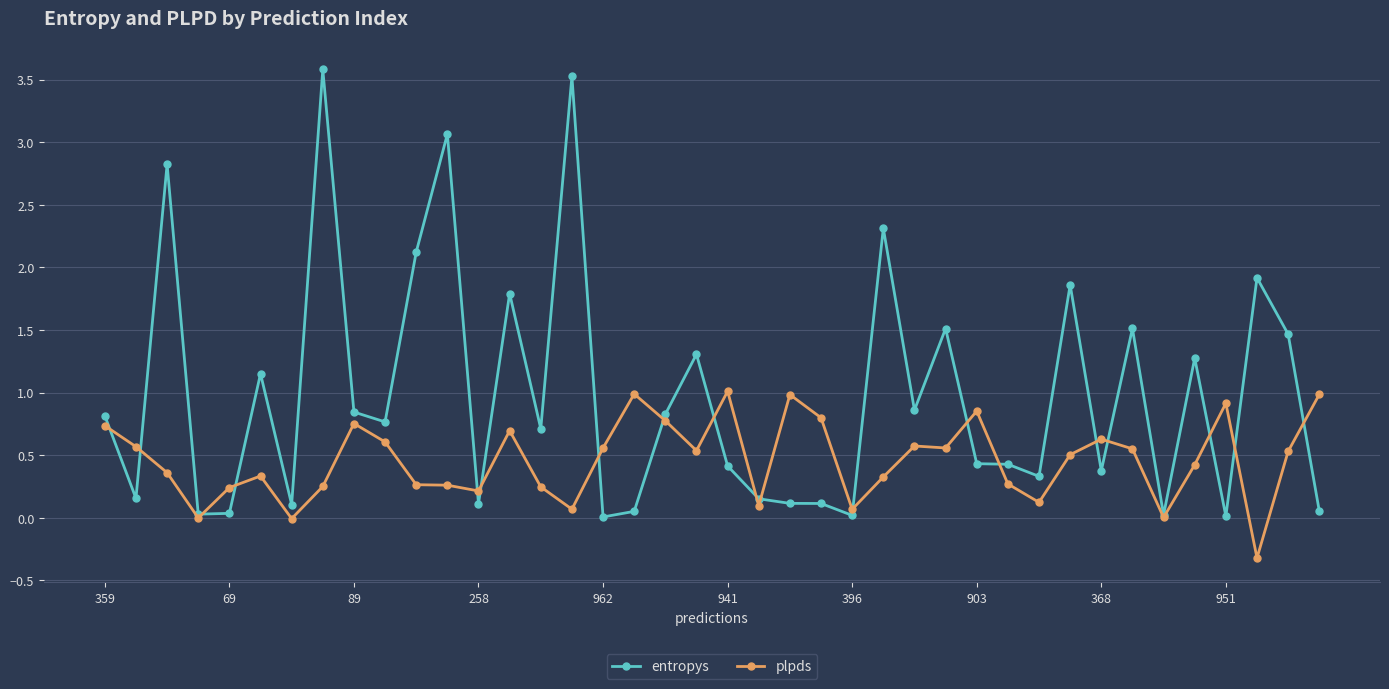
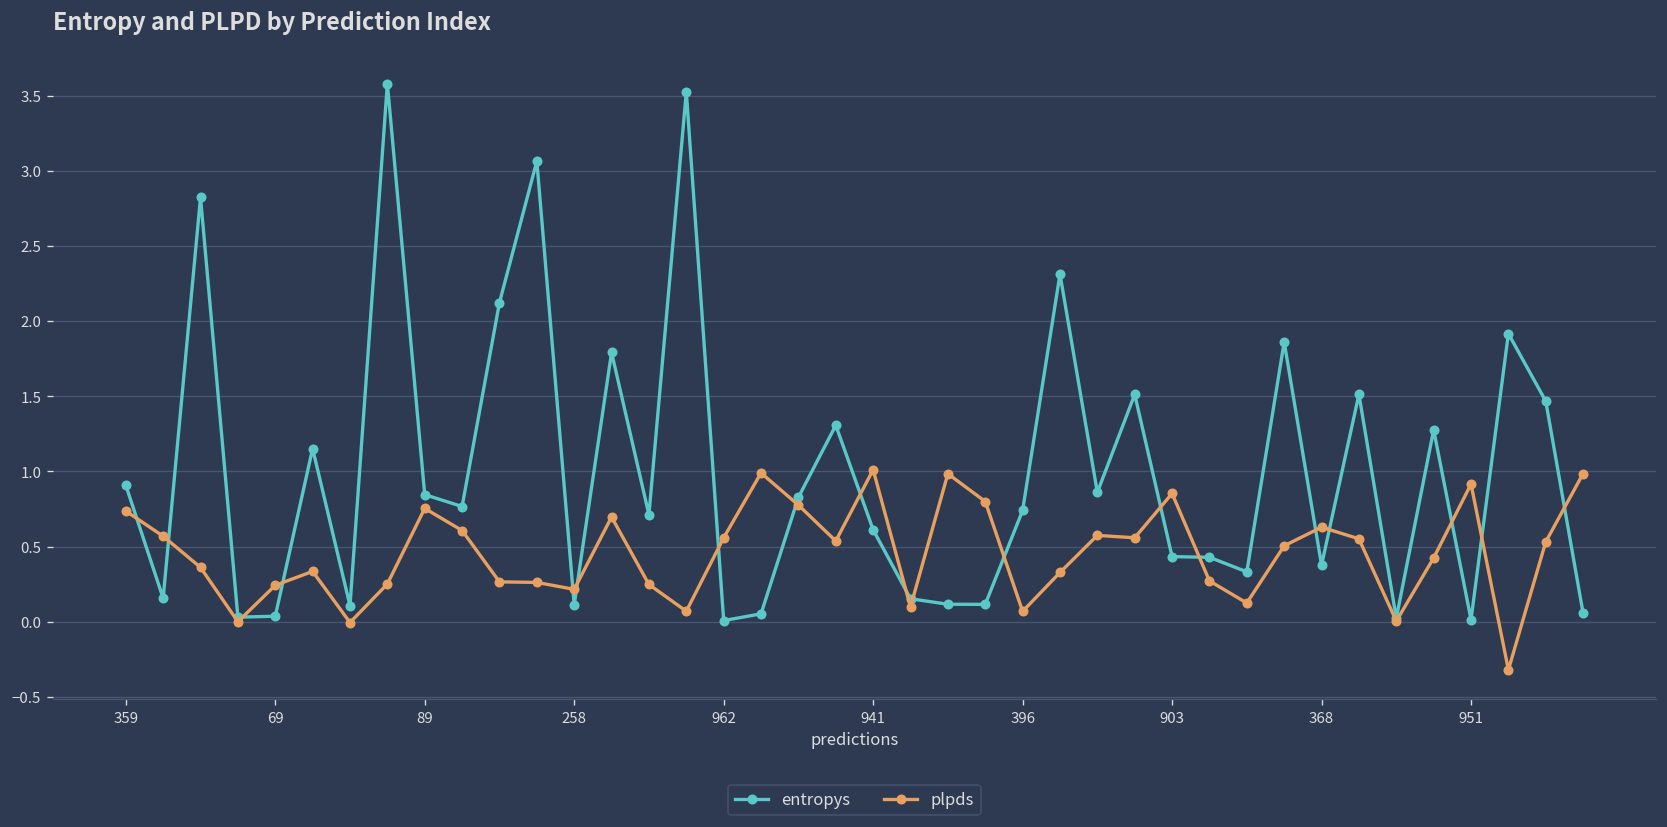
  {
    "entropys": {
-     "359": 0.82,
+     "359": 0.91,
      "69": 0.04,
      "89": 0.85,
      "258": 0.11,
      "962": 0.01,
-     "941": 0.41,
-     "396": 0.02,
+     "941": 0.61,
+     "396": 0.74,
      "903": 0.43,
      "368": 0.38,
      "951": 0.01
    },
    "plpds": {
      "359": 0.74,
      "69": 0.24,
      "89": 0.75,
      "258": 0.22,
      "962": 0.56,
      "941": 1.01,
      "396": 0.07,
      "903": 0.85,
      "368": 0.63,
      "951": 0.92
    }
  }
